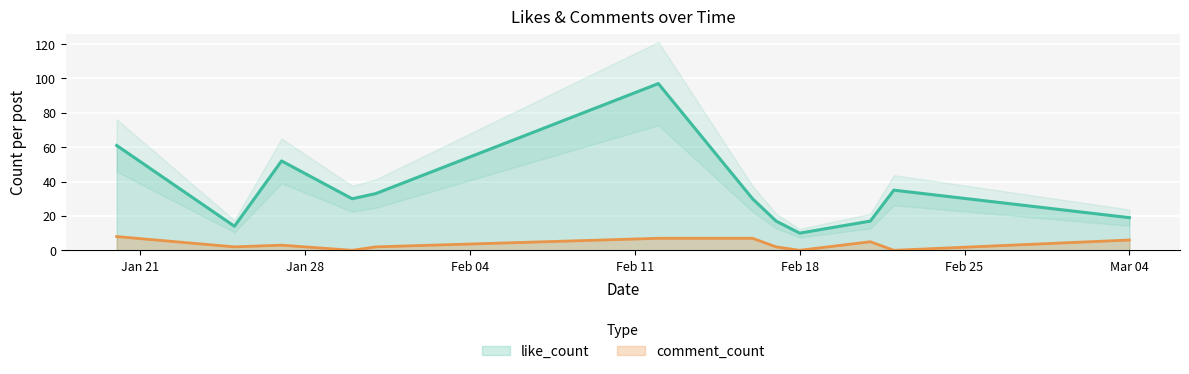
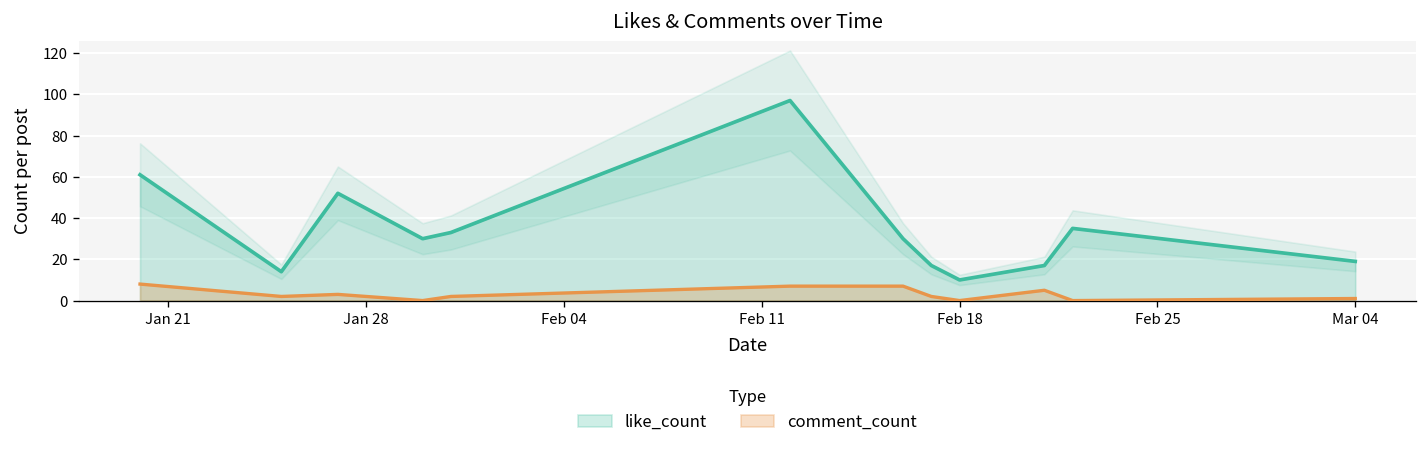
  {
    "comment_count": {
      "Feb 18": 0,
-     "Mar 04": 6
+     "Mar 04": 1
    }
  }
